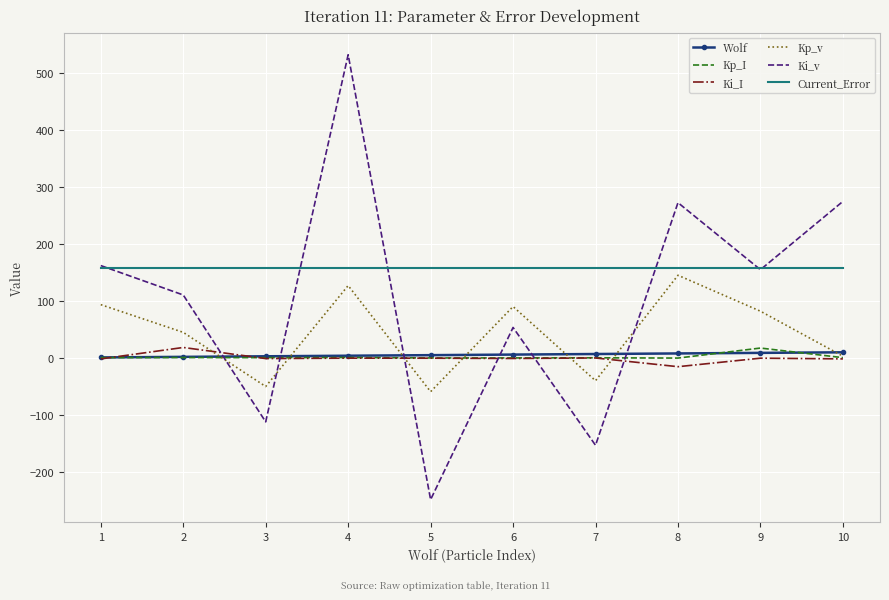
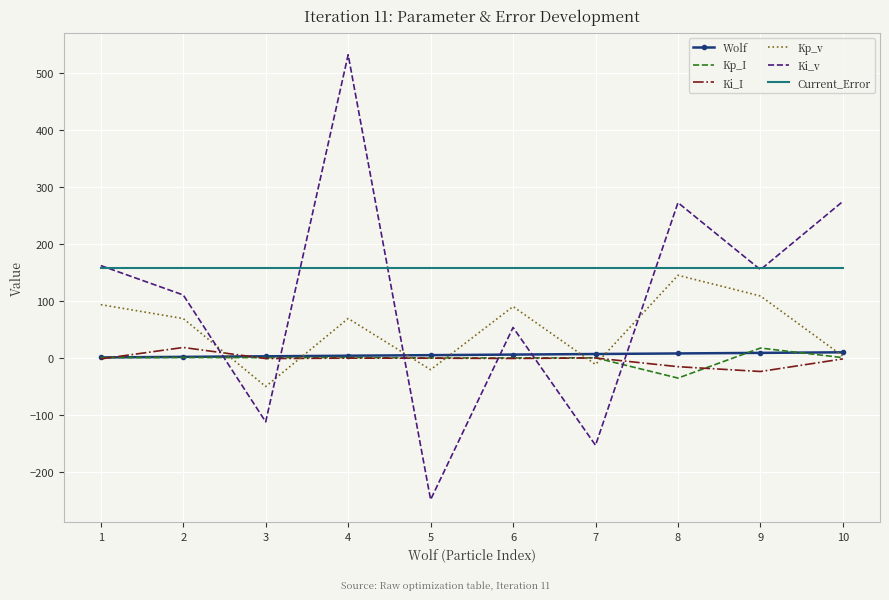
  {
    "Kp_I": {
-     "8": 0,
+     "8": -40,
      "9": 20
    },
    "Ki_I": {
      "2": 20,
      "8": -20,
-     "9": 0
+     "9": -20
    },
    "Kp_v": {
      "1": 90,
-     "2": 50,
+     "2": 70,
      "3": -50,
-     "4": 130,
-     "5": -60,
+     "4": 70,
+     "5": -20,
      "6": 90,
-     "7": -40,
+     "7": -10,
      "8": 150,
-     "9": 80
+     "9": 110
    },
    "Current_Error": {
      "2": 160,
      "3": 160,
      "4": 160,
      "5": 160,
      "6": 160,
      "7": 160,
      "8": 160,
      "10": 160
    }
  }
